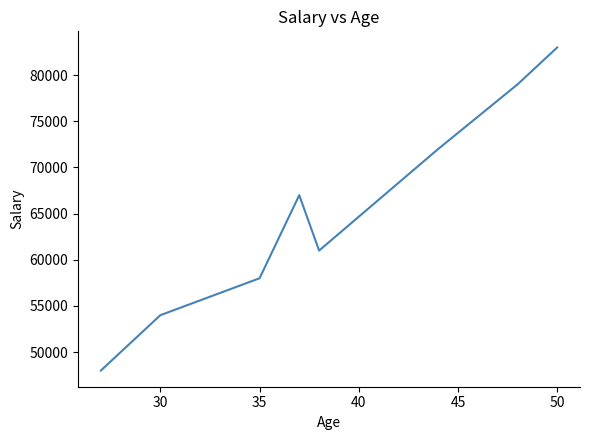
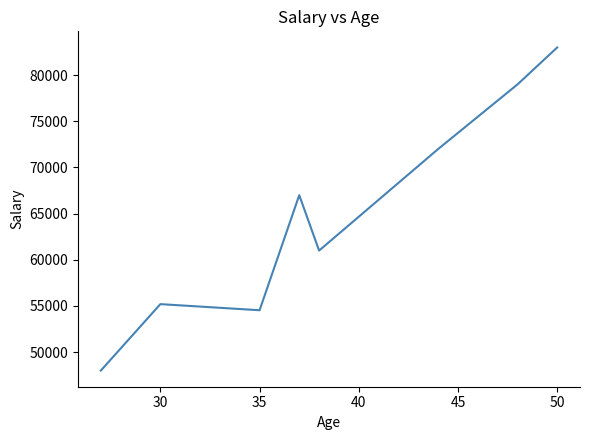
  {
-   "30": 54000,
-   "35": 58000,
+   "30": 55000,
+   "35": 55000,
    "50": 83000
  }
